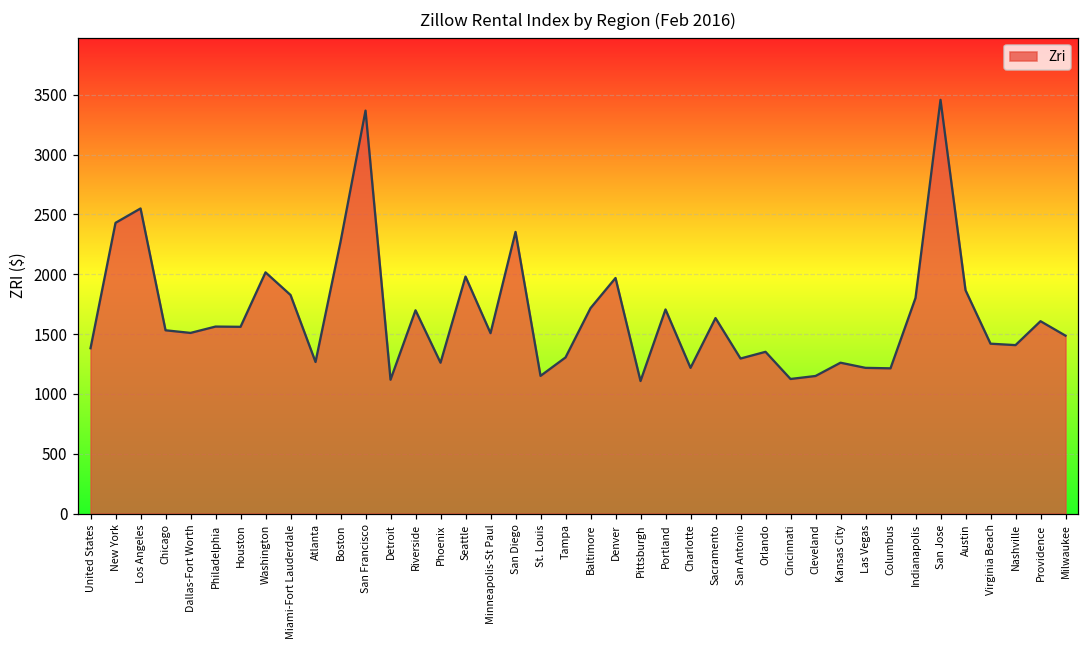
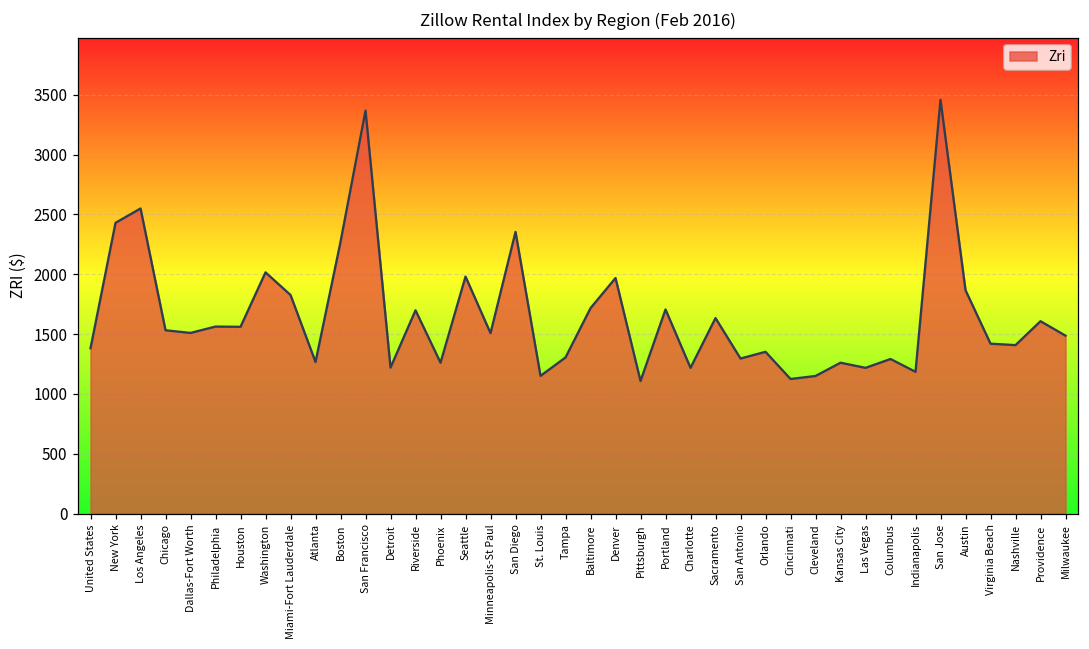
  {
    "United States": 1380,
    "New York": 2430,
    "Los Angeles": 2550,
    "Chicago": 1530,
    "Dallas-Fort Worth": 1510,
    "Philadelphia": 1560,
    "Houston": 1560,
    "Washington": 2020,
    "Miami-Fort Lauderdale": 1830,
    "Atlanta": 1270,
    "Boston": 2270,
    "San Francisco": 3370,
-   "Detroit": 1120,
+   "Detroit": 1220,
    "Riverside": 1700,
    "Phoenix": 1260,
    "Seattle": 1980,
    "Minneapolis-St Paul": 1510,
    "San Diego": 2350,
    "St. Louis": 1150,
    "Tampa": 1310,
    "Baltimore": 1720,
    "Denver": 1970,
    "Pittsburgh": 1110,
    "Portland": 1710,
    "Charlotte": 1220,
    "Sacramento": 1630,
    "San Antonio": 1300,
    "Orlando": 1350,
    "Cincinnati": 1130,
    "Cleveland": 1150,
    "Kansas City": 1260,
    "Las Vegas": 1220,
-   "Columbus": 1210,
-   "Indianapolis": 1800,
+   "Columbus": 1290,
+   "Indianapolis": 1190,
    "San Jose": 3460,
    "Austin": 1870,
    "Virginia Beach": 1420,
    "Nashville": 1410,
    "Providence": 1610,
    "Milwaukee": 1490
  }
